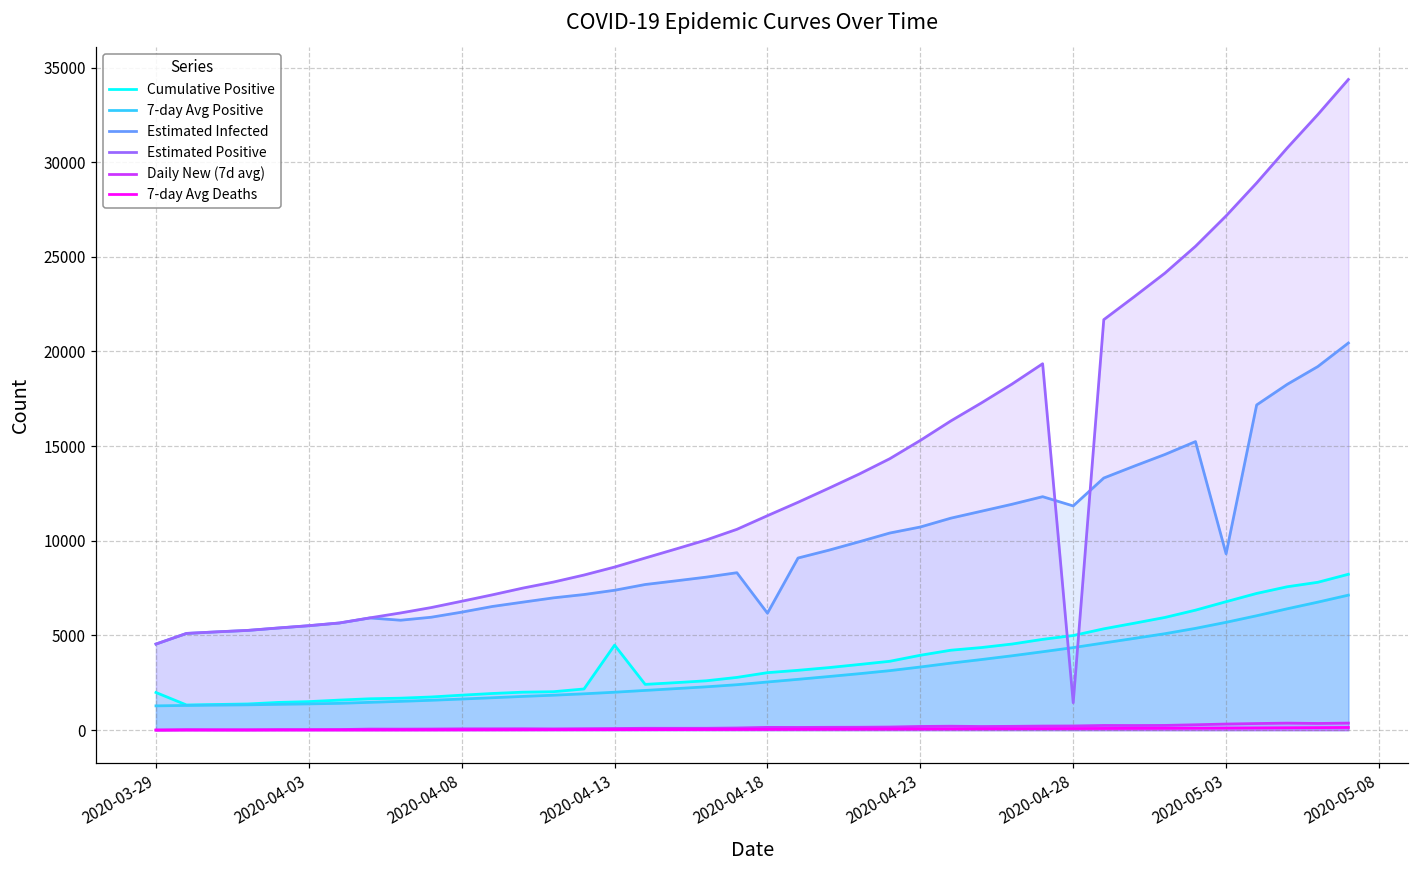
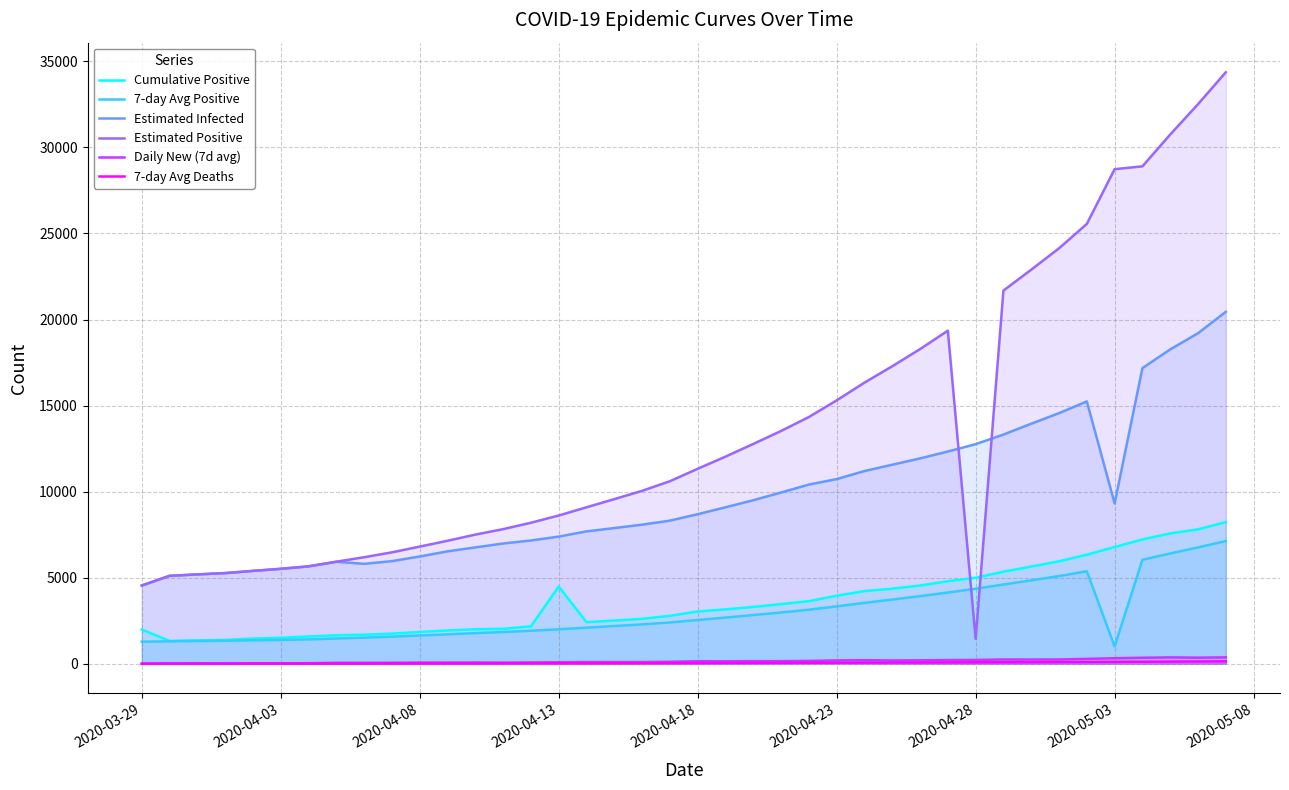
  {
    "Cumulative Positive": {
      "2020-03-29": 2000,
      "2020-04-08": 1800,
      "2020-04-13": 4500,
      "2020-04-18": 3000,
      "2020-04-23": 4000,
      "2020-04-28": 5000,
      "2020-05-03": 6800
    },
    "7-day Avg Positive": {
      "2020-03-29": 1300,
      "2020-04-08": 1600,
      "2020-04-13": 2000,
      "2020-04-18": 2500,
      "2020-04-23": 3300,
      "2020-04-28": 4400,
-     "2020-05-03": 5700
+     "2020-05-03": 1000
    },
    "Estimated Infected": {
      "2020-04-08": 6200,
      "2020-04-13": 7400,
-     "2020-04-18": 6200,
+     "2020-04-18": 8700,
      "2020-04-23": 10700,
-     "2020-04-28": 11800,
+     "2020-04-28": 12800,
      "2020-05-03": 9300
    },
    "Estimated Positive": {
      "2020-04-08": 6800,
      "2020-04-13": 8600,
      "2020-04-18": 11300,
      "2020-04-23": 15300,
      "2020-04-28": 1400,
-     "2020-05-03": 27200
+     "2020-05-03": 28700
    },
    "Daily New (7d avg)": {
      "2020-05-03": 300
    },
    "7-day Avg Deaths": {
      "2020-05-03": 100
    }
  }
